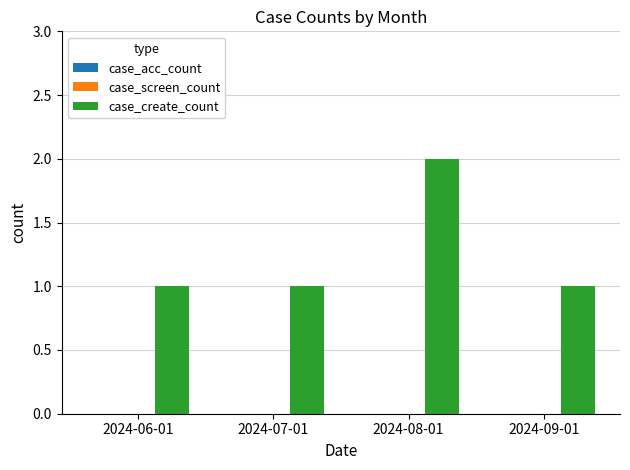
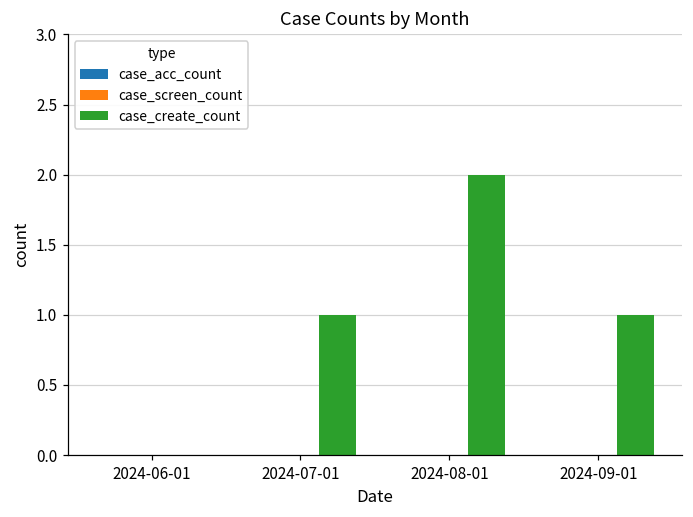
  {
    "case_acc_count": {
      "2024-06-01": 0,
      "2024-07-01": 0,
      "2024-08-01": 0,
      "2024-09-01": 0
    },
    "case_screen_count": {
      "2024-06-01": 0,
      "2024-07-01": 0,
      "2024-08-01": 0,
      "2024-09-01": 0
    },
    "case_create_count": {
-     "2024-06-01": 1,
+     "2024-06-01": 0,
      "2024-07-01": 1,
      "2024-08-01": 2,
      "2024-09-01": 1
    }
  }
